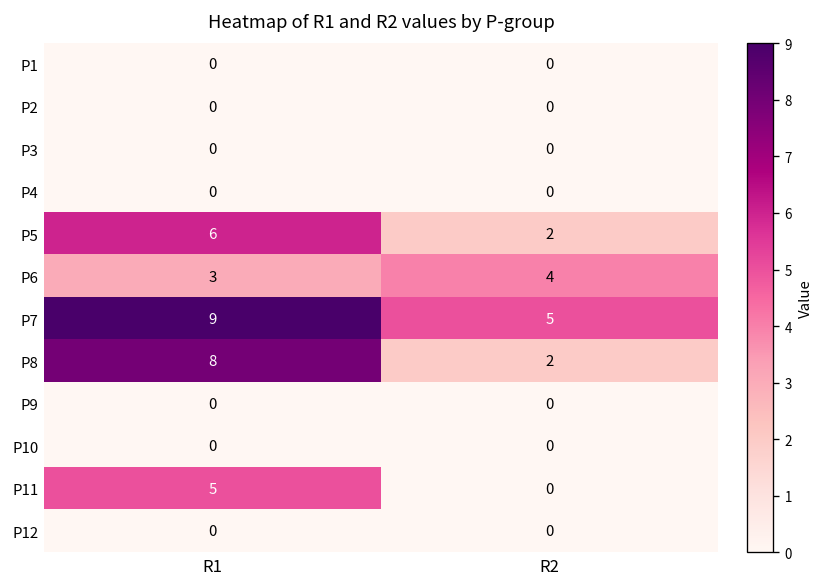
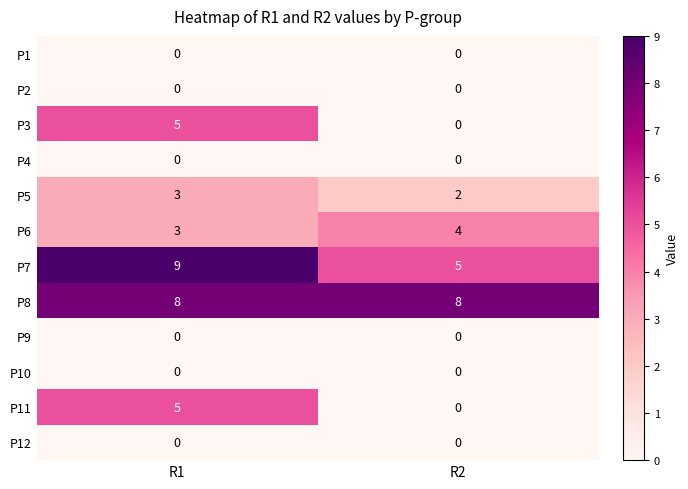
  {
    "P1": {
      "R1": 0,
      "R2": 0
    },
    "P2": {
      "R1": 0,
      "R2": 0
    },
    "P3": {
-     "R1": 0,
+     "R1": 5,
      "R2": 0
    },
    "P4": {
      "R1": 0,
      "R2": 0
    },
    "P5": {
-     "R1": 6,
+     "R1": 3,
      "R2": 2
    },
    "P6": {
      "R1": 3,
      "R2": 4
    },
    "P7": {
      "R1": 9,
      "R2": 5
    },
    "P8": {
      "R1": 8,
-     "R2": 2
+     "R2": 8
    },
    "P9": {
      "R1": 0,
      "R2": 0
    },
    "P10": {
      "R1": 0,
      "R2": 0
    },
    "P11": {
      "R1": 5,
      "R2": 0
    },
    "P12": {
      "R1": 0,
      "R2": 0
    }
  }
